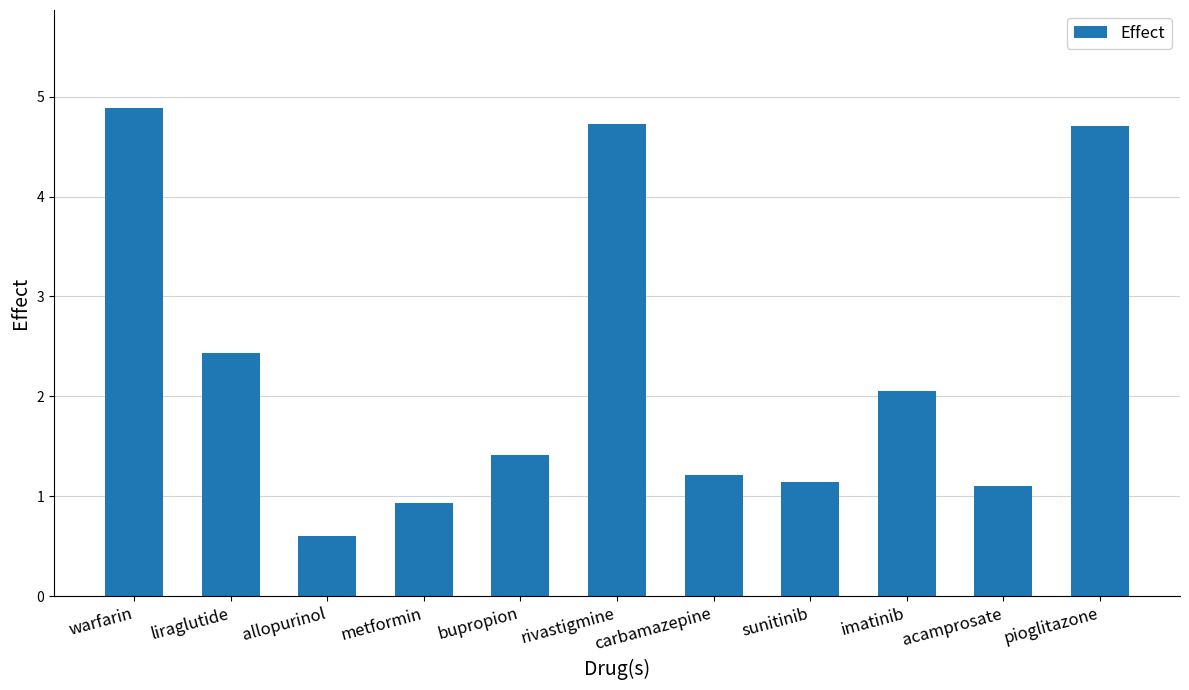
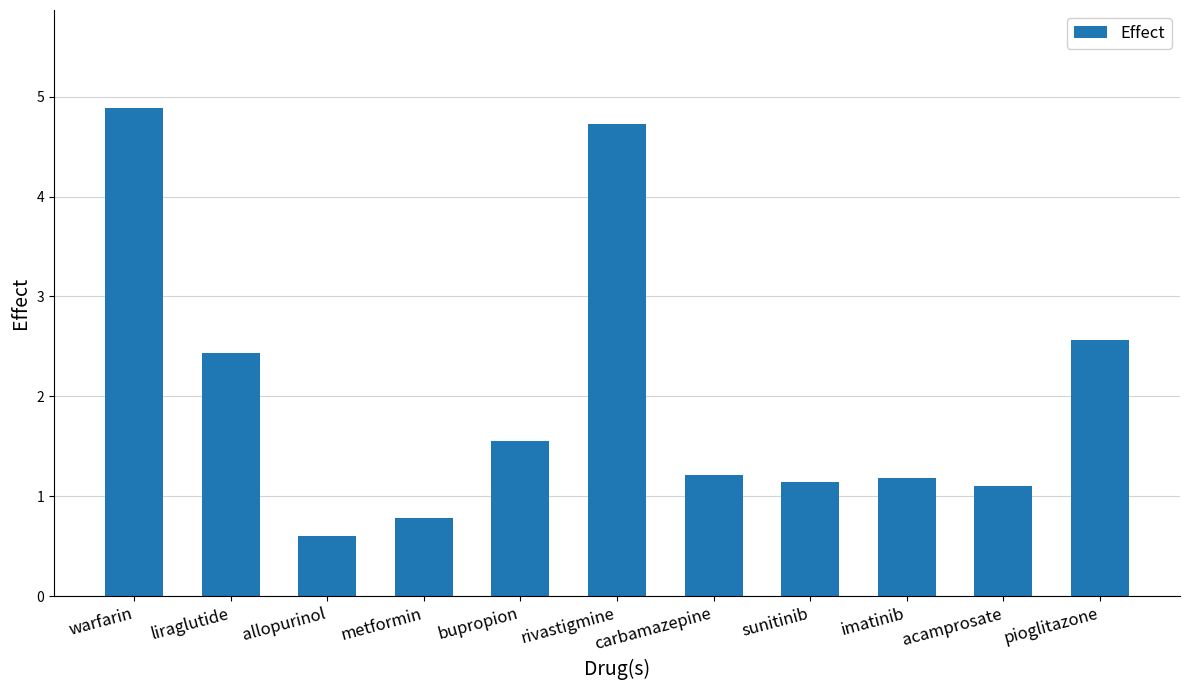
  {
    "warfarin": 4.9,
    "liraglutide": 2.4,
    "allopurinol": 0.6,
-   "metformin": 0.9,
-   "bupropion": 1.4,
+   "metformin": 0.8,
+   "bupropion": 1.6,
    "rivastigmine": 4.7,
    "carbamazepine": 1.2,
    "sunitinib": 1.1,
-   "imatinib": 2.1,
+   "imatinib": 1.2,
    "acamprosate": 1.1,
-   "pioglitazone": 4.7
+   "pioglitazone": 2.6
  }
